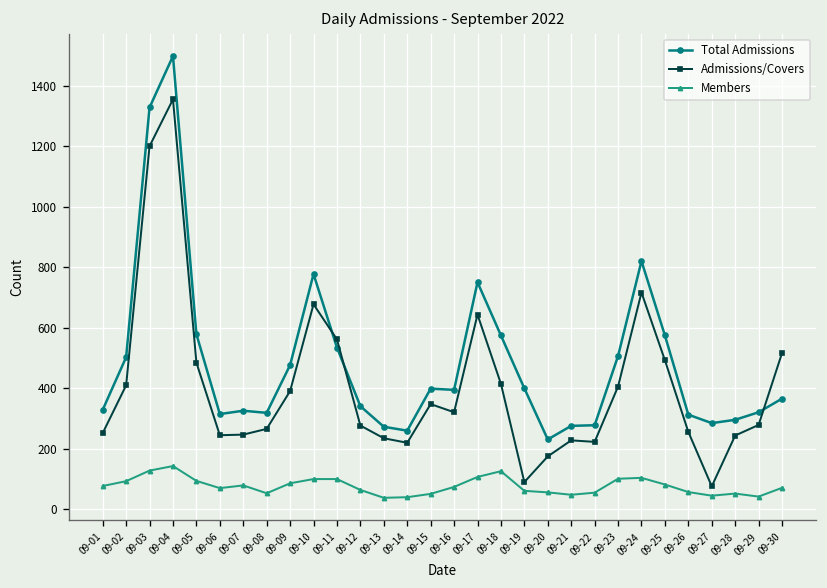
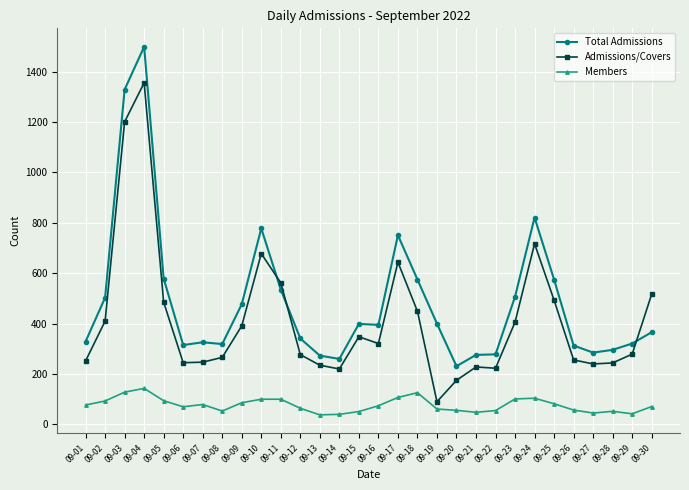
  {
    "Admissions/Covers": {
      "09-01": 250,
      "09-02": 410,
      "09-03": 1200,
      "09-04": 1360,
      "09-05": 490,
      "09-06": 250,
      "09-07": 250,
      "09-08": 270,
      "09-09": 390,
      "09-10": 680,
      "09-11": 560,
      "09-12": 280,
      "09-13": 240,
      "09-14": 220,
      "09-15": 350,
      "09-16": 320,
      "09-17": 640,
-     "09-18": 420,
+     "09-18": 450,
      "09-19": 90,
      "09-20": 180,
      "09-21": 230,
      "09-22": 220,
      "09-23": 410,
      "09-24": 720,
      "09-25": 490,
      "09-26": 260,
-     "09-27": 80,
+     "09-27": 240,
      "09-28": 240,
      "09-29": 280,
      "09-30": 520
    }
  }
